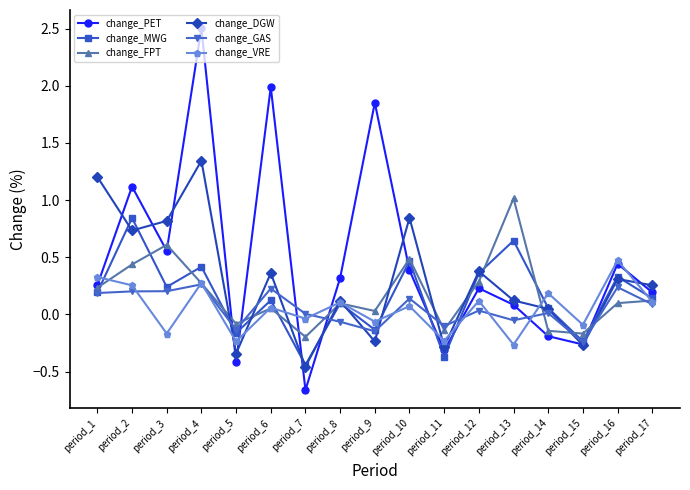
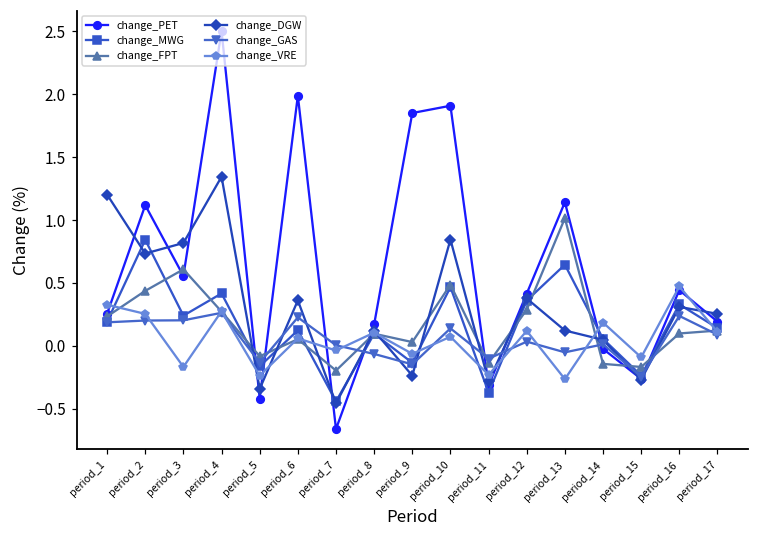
  {
    "change_PET": {
      "period_2": 1.12,
      "period_3": 0.56,
      "period_5": -0.42,
      "period_6": 1.99,
      "period_7": -0.66,
-     "period_8": 0.32,
+     "period_8": 0.17,
      "period_9": 1.85,
-     "period_10": 0.39,
+     "period_10": 1.91,
      "period_11": -0.31,
-     "period_12": 0.23,
-     "period_13": 0.08,
-     "period_14": -0.19,
+     "period_12": 0.42,
+     "period_13": 1.14,
+     "period_14": -0.02,
      "period_16": 0.44,
      "period_17": 0.19
    }
  }
